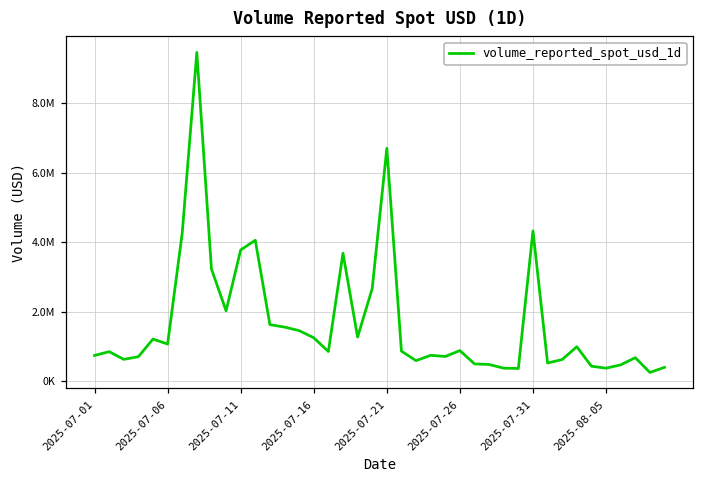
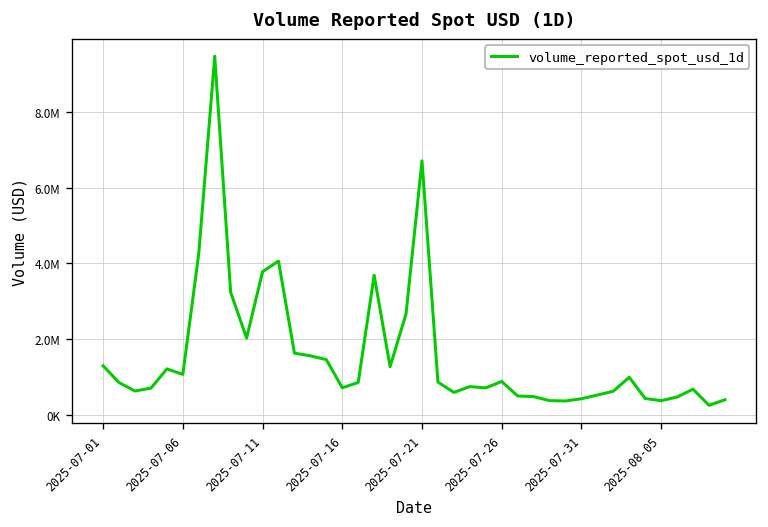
  {
-   "2025-07-01": 700000,
+   "2025-07-01": 1300000,
    "2025-07-06": 1100000,
    "2025-07-11": 3800000,
-   "2025-07-16": 1300000,
+   "2025-07-16": 700000,
    "2025-07-21": 6700000,
    "2025-07-26": 900000,
-   "2025-07-31": 4300000,
+   "2025-07-31": 400000,
    "2025-08-05": 400000
  }
